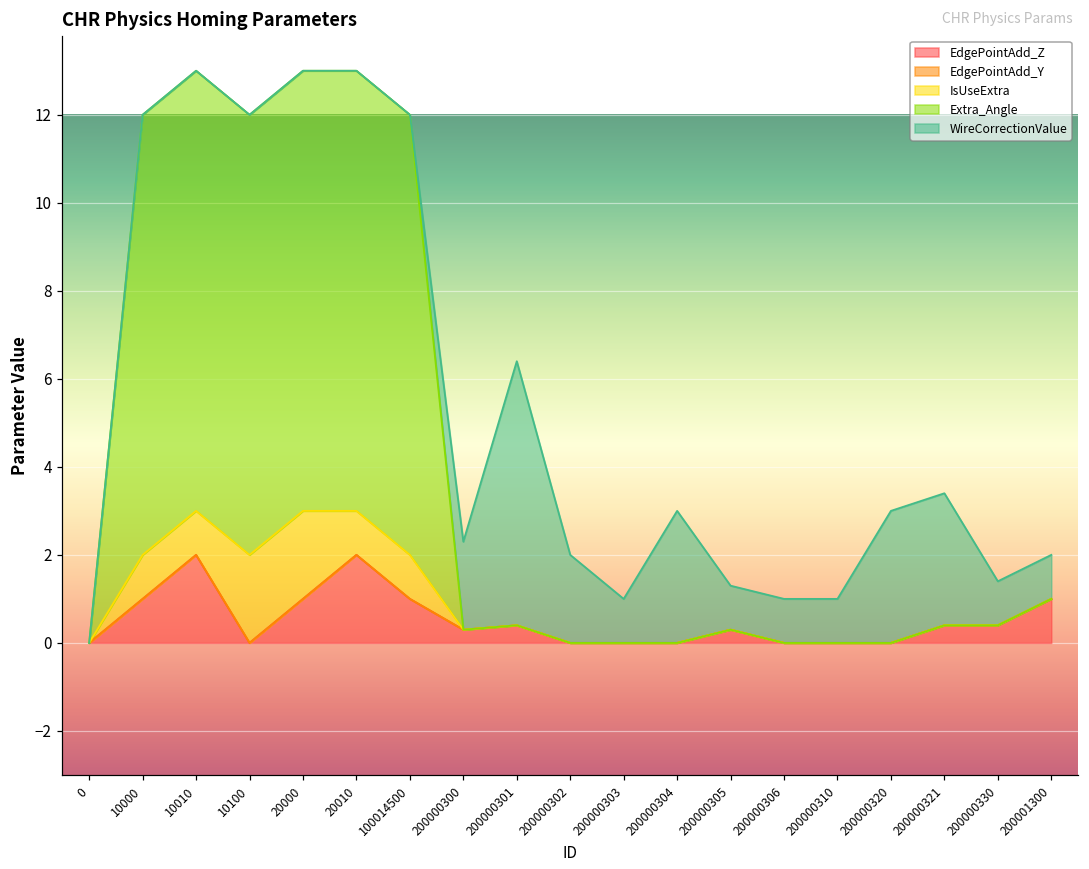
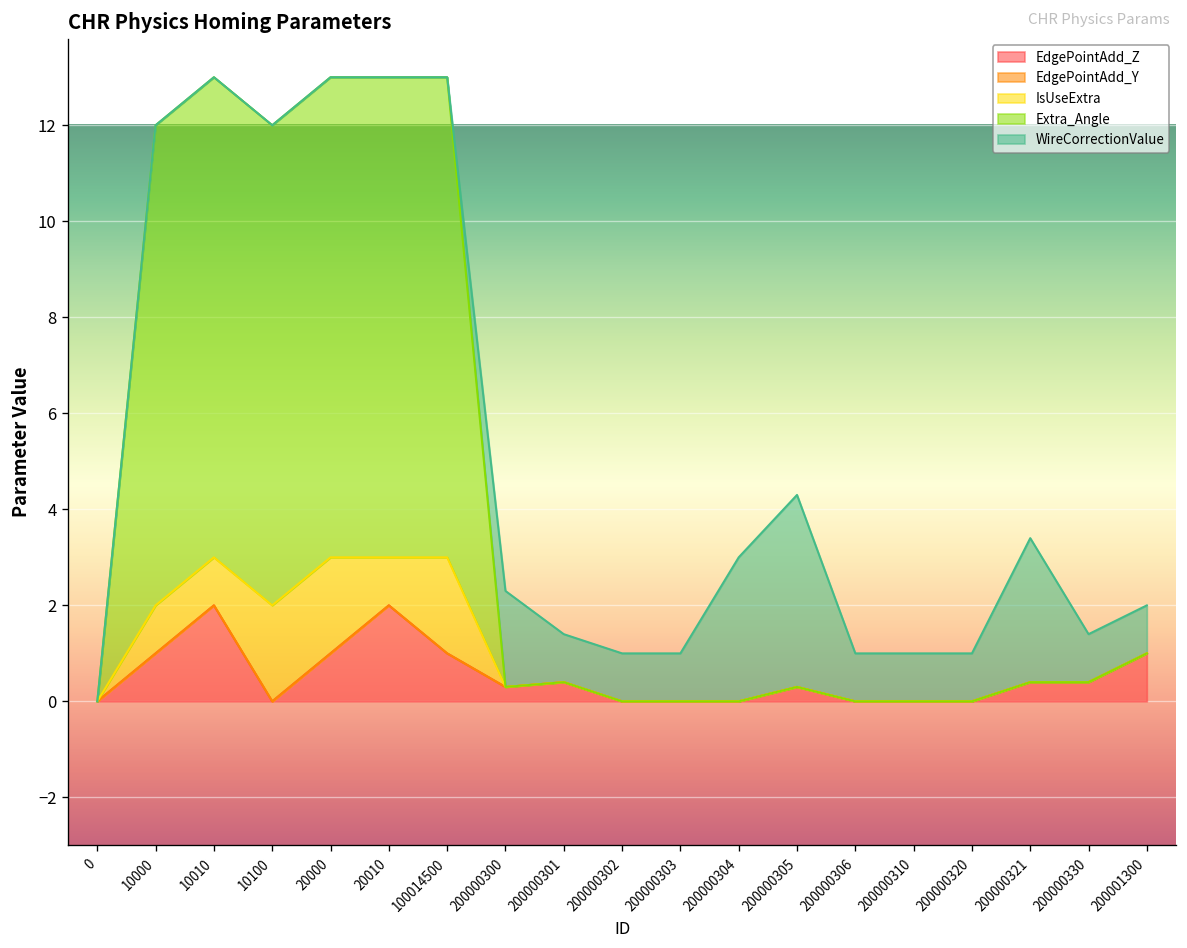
  {
    "EdgePointAdd_Y": {
      "10100": 0
    },
    "IsUseExtra": {
      "10000": 1,
      "10010": 1,
      "10100": 2,
      "20000": 2,
      "20010": 1,
-     "100014500": 1
+     "100014500": 2
    },
    "WireCorrectionValue": {
      "200000300": 2,
-     "200000301": 6,
-     "200000302": 2,
+     "200000301": 1,
+     "200000302": 1,
      "200000303": 1,
      "200000304": 3,
-     "200000305": 1,
+     "200000305": 4,
      "200000306": 1,
      "200000310": 1,
-     "200000320": 3,
+     "200000320": 1,
      "200000321": 3,
      "200000330": 1,
      "200001300": 1
    }
  }
